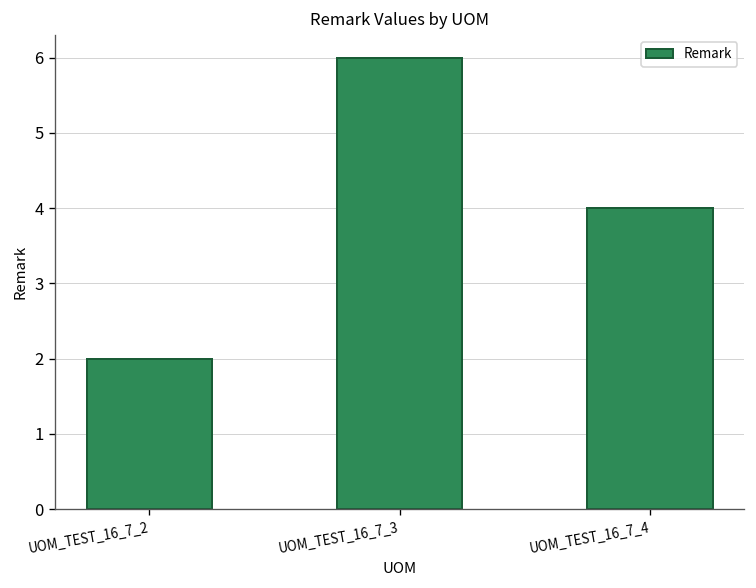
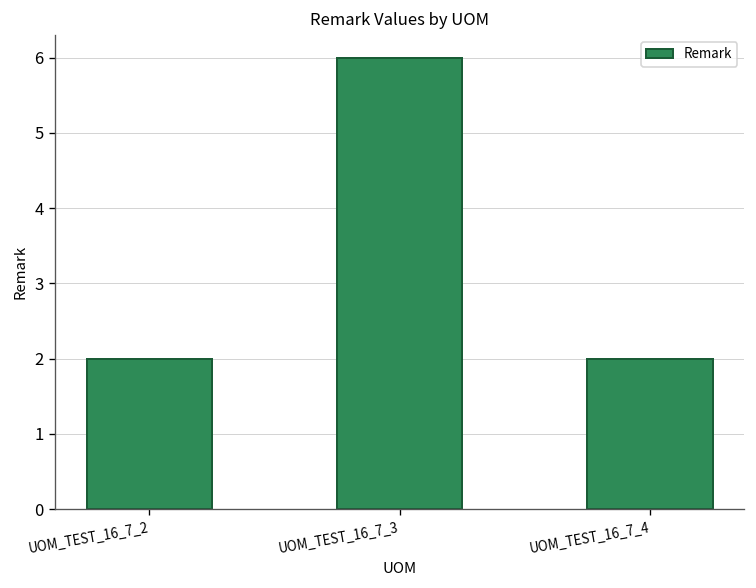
  {
    "UOM_TEST_16_7_2": 2,
    "UOM_TEST_16_7_3": 6,
-   "UOM_TEST_16_7_4": 4
+   "UOM_TEST_16_7_4": 2
  }
